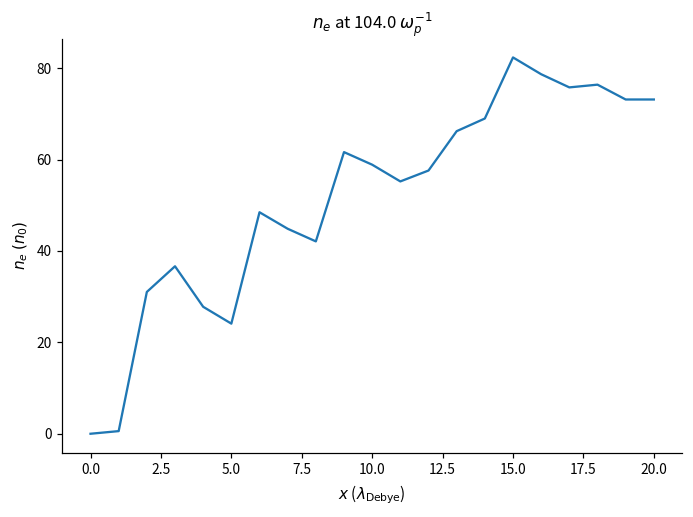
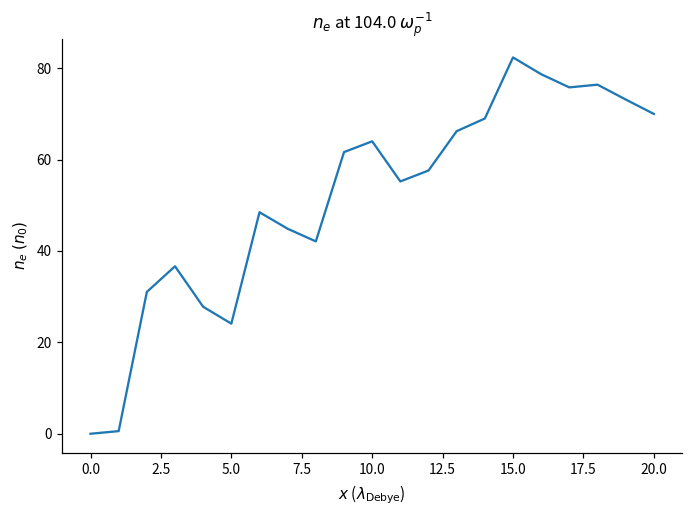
  {
    "0.0": 0,
    "5.0": 24,
-   "10.0": 59,
+   "10.0": 64,
    "15.0": 82,
-   "20.0": 73
+   "20.0": 70
  }
